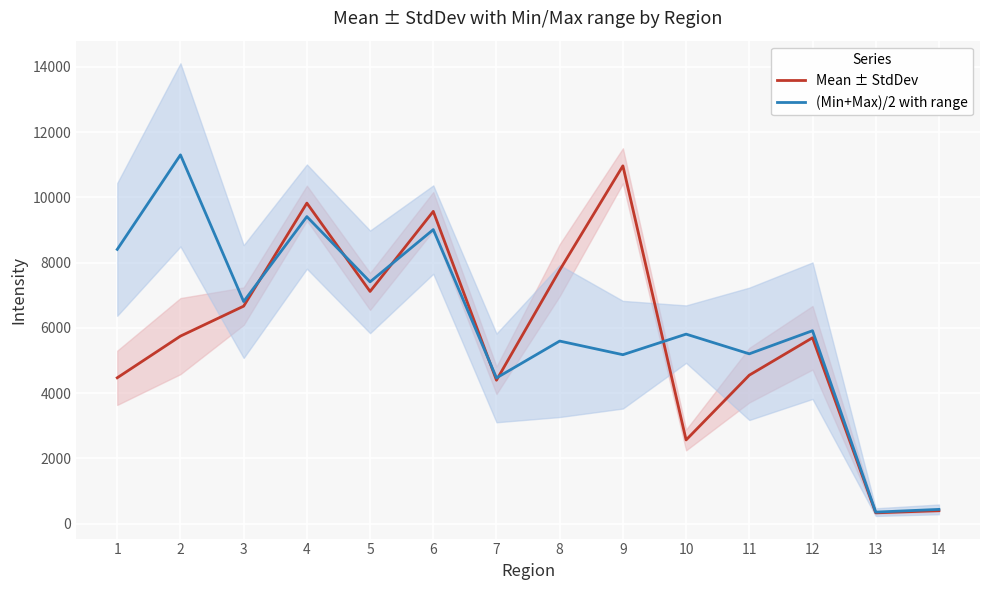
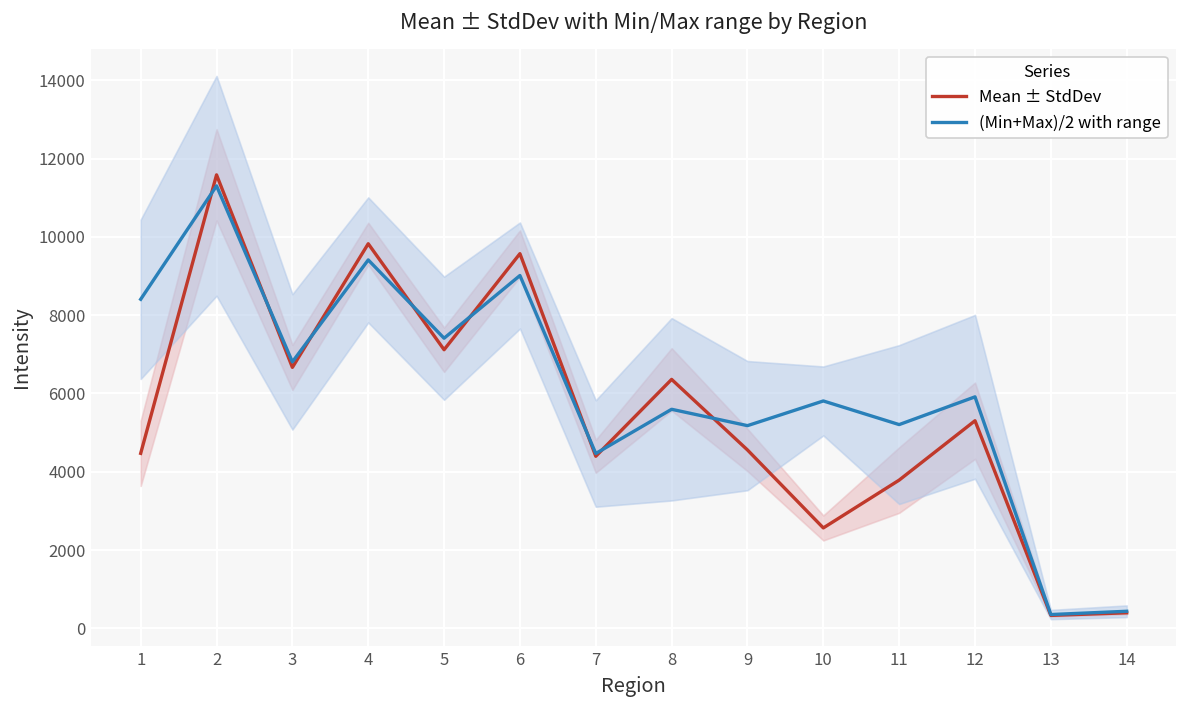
  {
    "Mean ± StdDev": {
      "1": 4500,
-     "2": 5700,
+     "2": 11600,
      "3": 6700,
      "4": 9800,
      "5": 7100,
      "6": 9600,
-     "8": 7800,
-     "9": 11000,
+     "8": 6400,
+     "9": 4600,
      "10": 2600,
-     "11": 4600,
-     "12": 5700
+     "11": 3800,
+     "12": 5300
    },
    "(Min+Max)/2 with range": {
      "1": 8400,
      "2": 11300,
      "3": 6800,
      "4": 9400,
      "5": 7400,
      "6": 9000,
      "8": 5600,
      "9": 5200,
      "10": 5800,
      "11": 5200,
      "12": 5900
    }
  }
